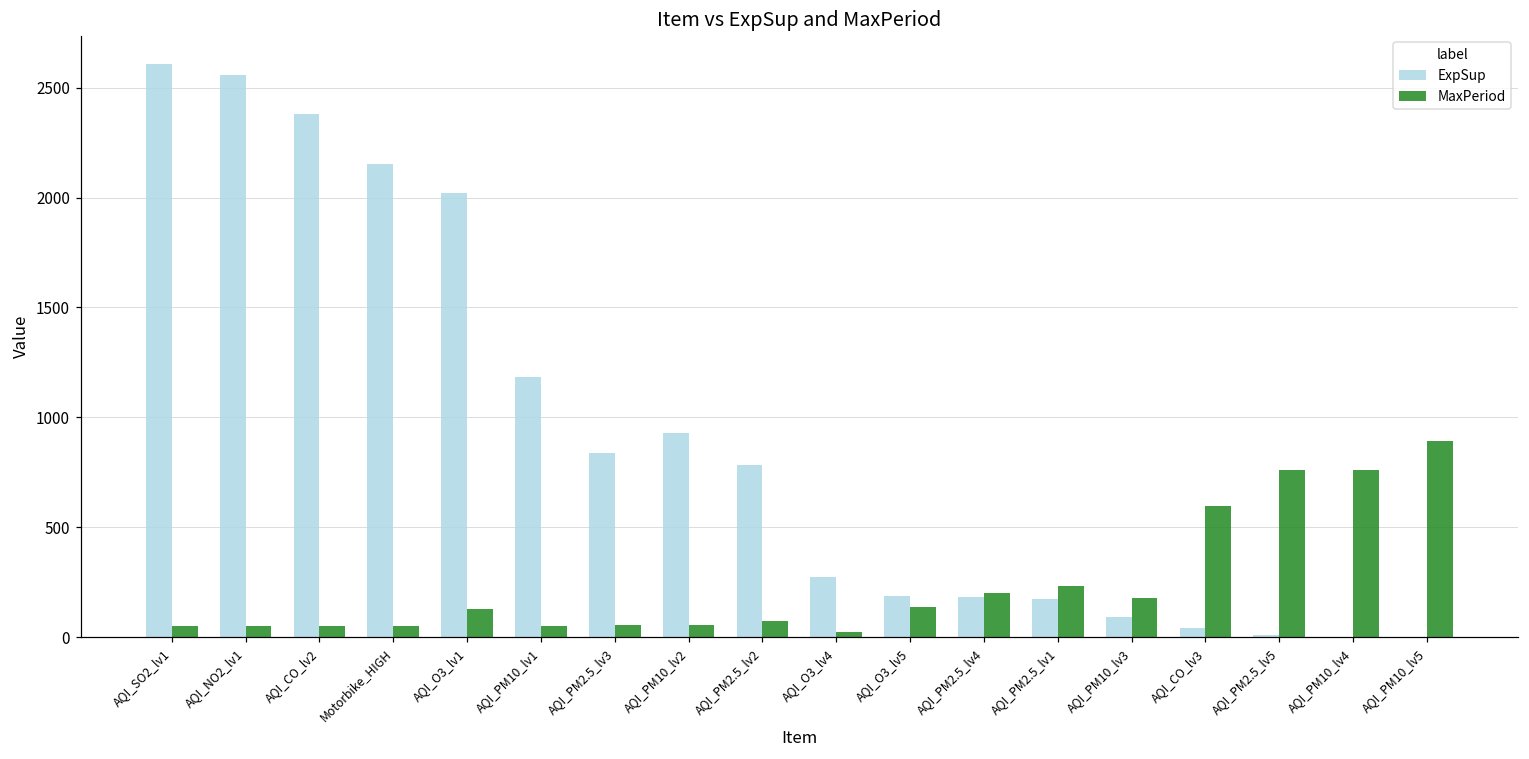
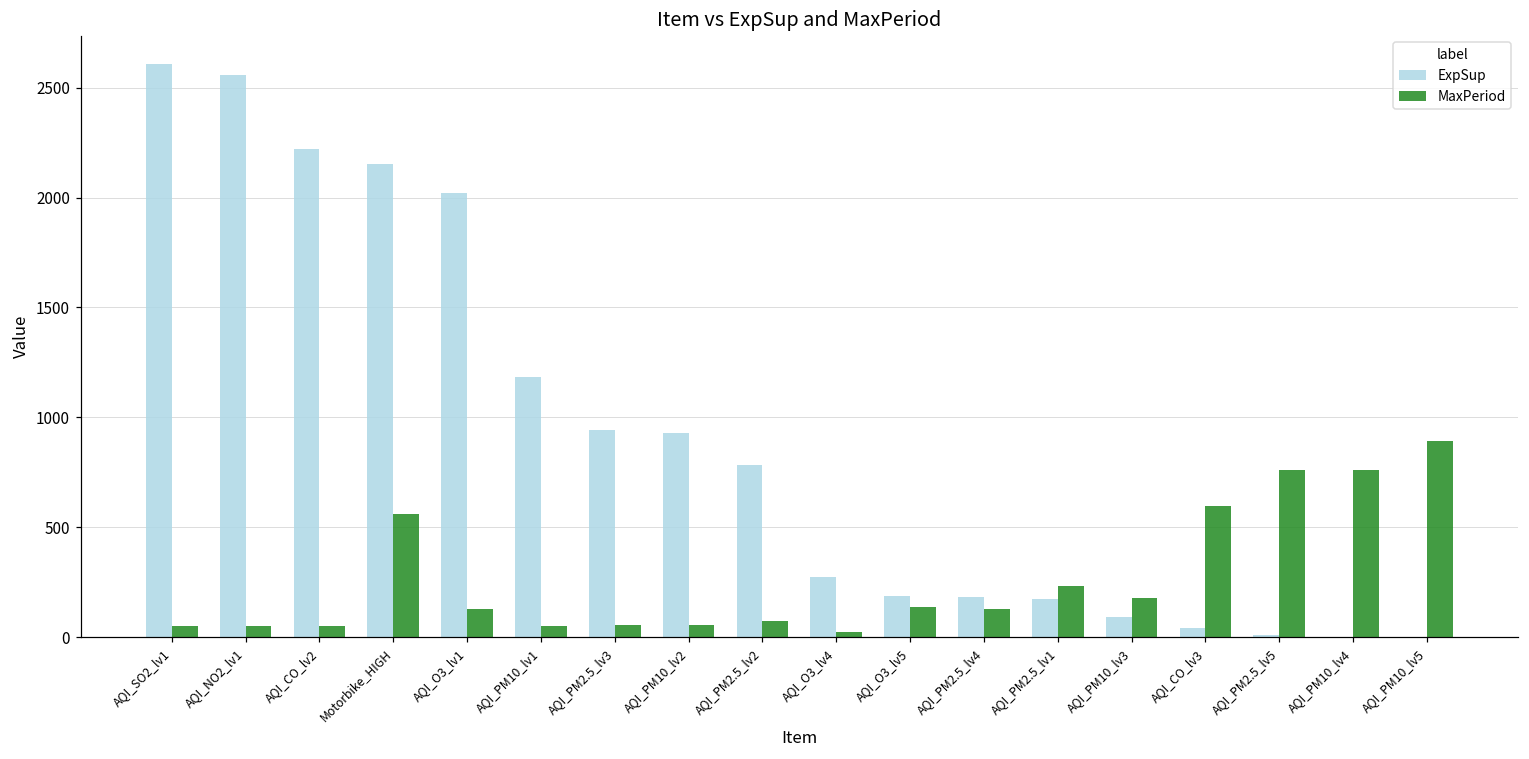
  {
    "ExpSup": {
      "AQI_SO2_lv1": 2610,
      "AQI_NO2_lv1": 2560,
-     "AQI_CO_lv2": 2380,
+     "AQI_CO_lv2": 2220,
      "Motorbike_HIGH": 2150,
      "AQI_O3_lv1": 2020,
      "AQI_PM10_lv1": 1180,
-     "AQI_PM2.5_lv3": 840,
+     "AQI_PM2.5_lv3": 940,
      "AQI_PM10_lv2": 930,
      "AQI_PM2.5_lv2": 790,
      "AQI_O3_lv4": 270,
      "AQI_O3_lv5": 190,
      "AQI_PM2.5_lv4": 180,
      "AQI_PM2.5_lv1": 180,
      "AQI_PM10_lv3": 90,
      "AQI_CO_lv3": 40
    },
    "MaxPeriod": {
      "AQI_SO2_lv1": 50,
      "AQI_NO2_lv1": 50,
      "AQI_CO_lv2": 50,
-     "Motorbike_HIGH": 50,
+     "Motorbike_HIGH": 560,
      "AQI_O3_lv1": 130,
      "AQI_PM10_lv1": 50,
      "AQI_PM2.5_lv3": 50,
      "AQI_PM10_lv2": 50,
      "AQI_PM2.5_lv2": 70,
      "AQI_O3_lv4": 20,
      "AQI_O3_lv5": 140,
-     "AQI_PM2.5_lv4": 200,
+     "AQI_PM2.5_lv4": 130,
      "AQI_PM2.5_lv1": 230,
      "AQI_PM10_lv3": 180,
      "AQI_CO_lv3": 600,
      "AQI_PM2.5_lv5": 760,
      "AQI_PM10_lv4": 760,
      "AQI_PM10_lv5": 890
    }
  }
